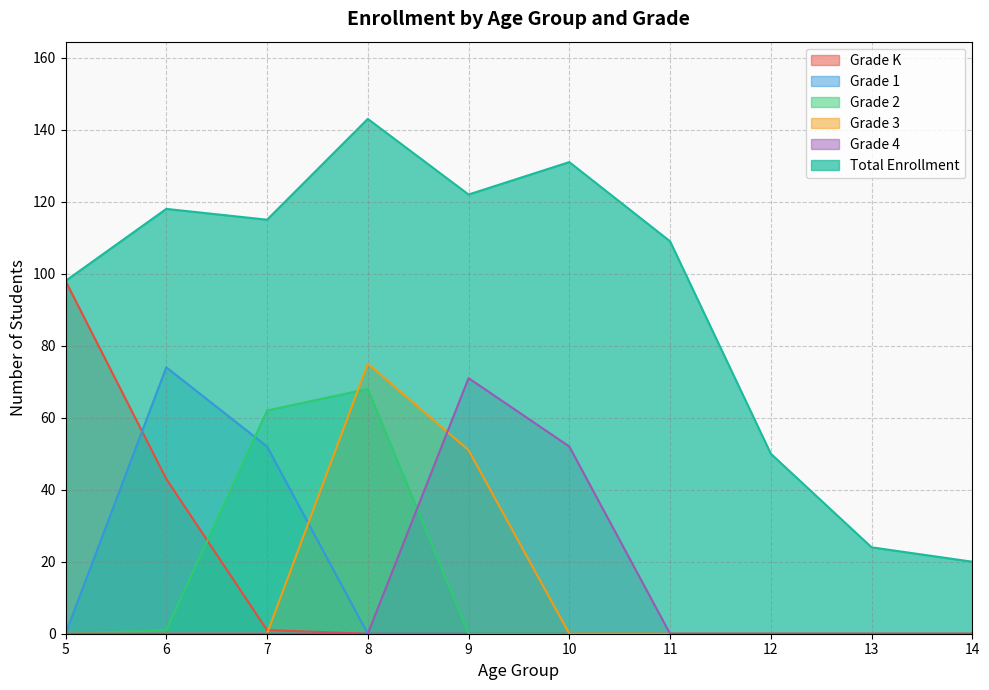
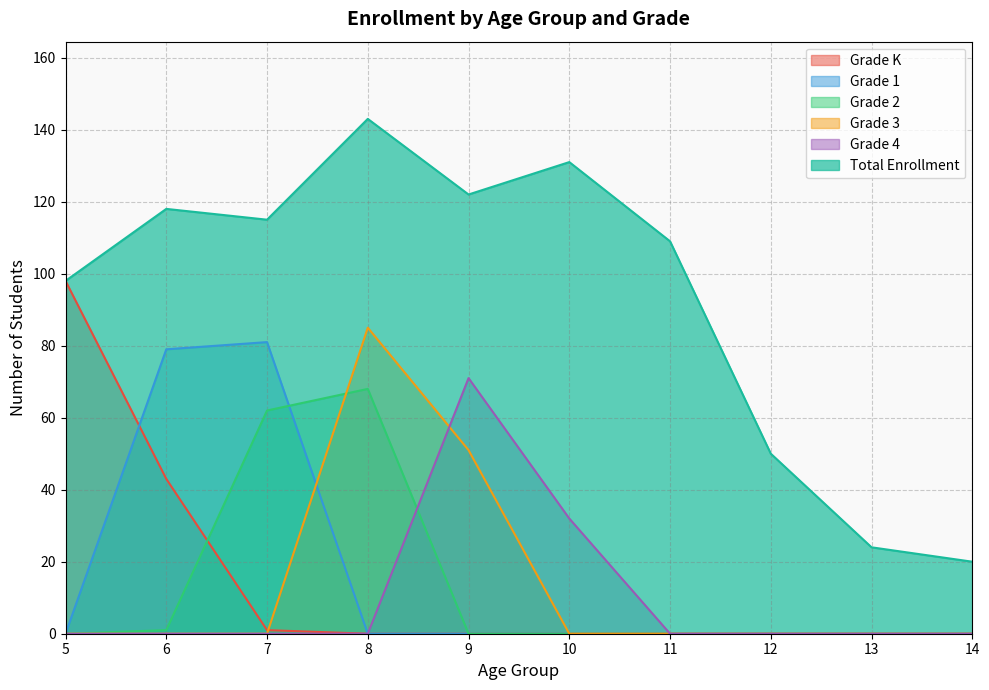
  {
    "Grade K": {
      "6": 43,
      "7": 1
    },
    "Grade 1": {
-     "6": 74,
-     "7": 52
+     "6": 79,
+     "7": 81
    },
    "Grade 3": {
-     "8": 75,
+     "8": 85,
      "9": 51
    },
    "Grade 4": {
      "9": 71,
-     "10": 52
+     "10": 32
    }
  }
